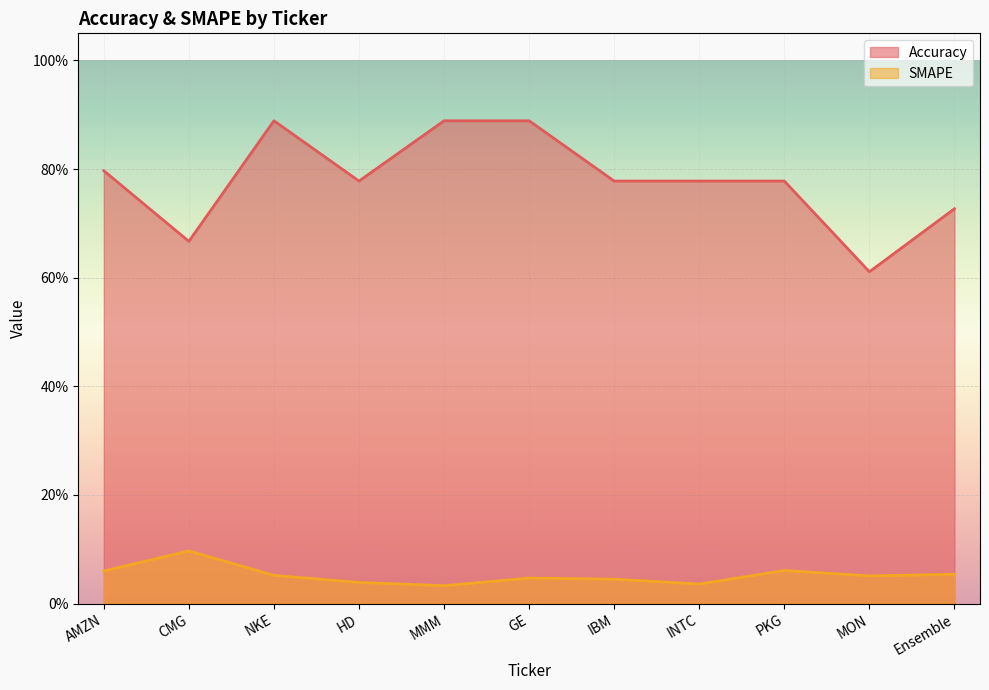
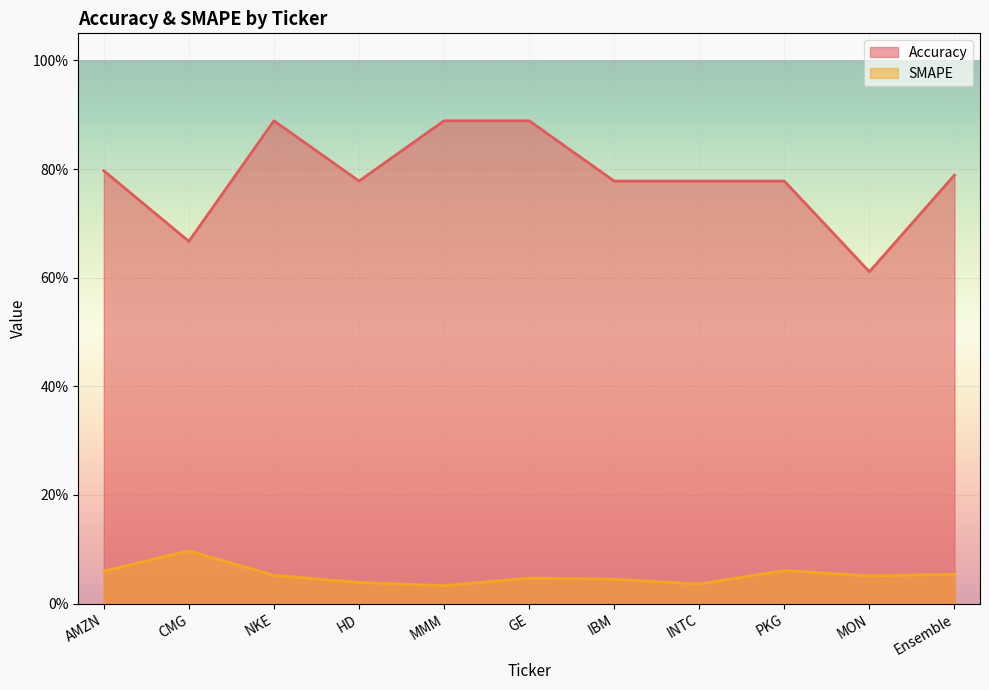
  {
    "Accuracy": {
      "AMZN": "80%",
      "CMG": "67%",
      "NKE": "89%",
      "HD": "78%",
      "MMM": "89%",
      "GE": "89%",
      "IBM": "78%",
      "INTC": "78%",
      "PKG": "78%",
      "MON": "61%",
-     "Ensemble": "73%"
+     "Ensemble": "79%"
    },
    "SMAPE": {
      "AMZN": "6%",
      "CMG": "10%",
      "NKE": "5%",
      "HD": "4%",
      "MMM": "3%",
      "GE": "5%",
      "IBM": "5%",
      "INTC": "4%",
      "PKG": "6%",
      "MON": "5%",
      "Ensemble": "5%"
    }
  }
